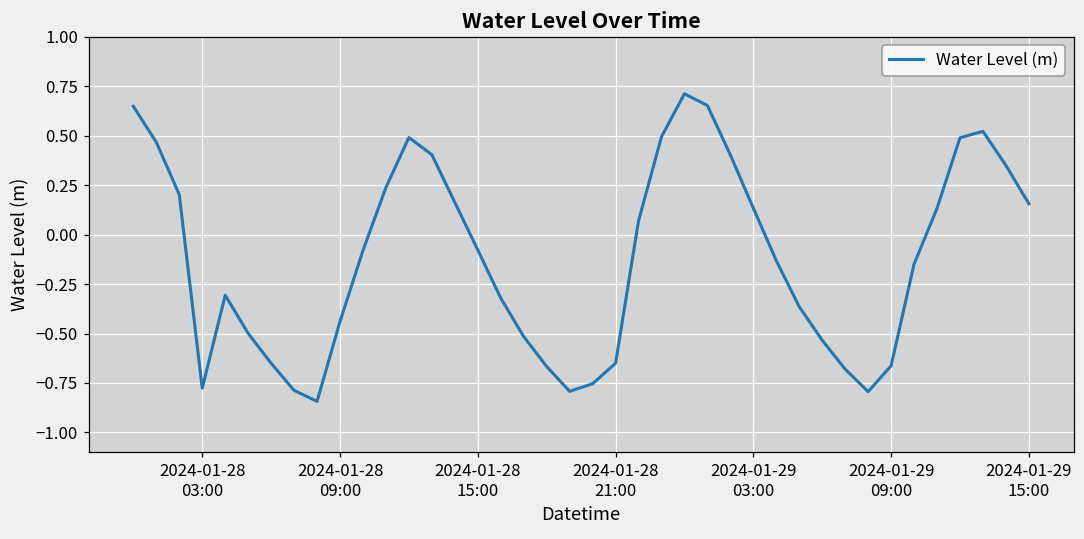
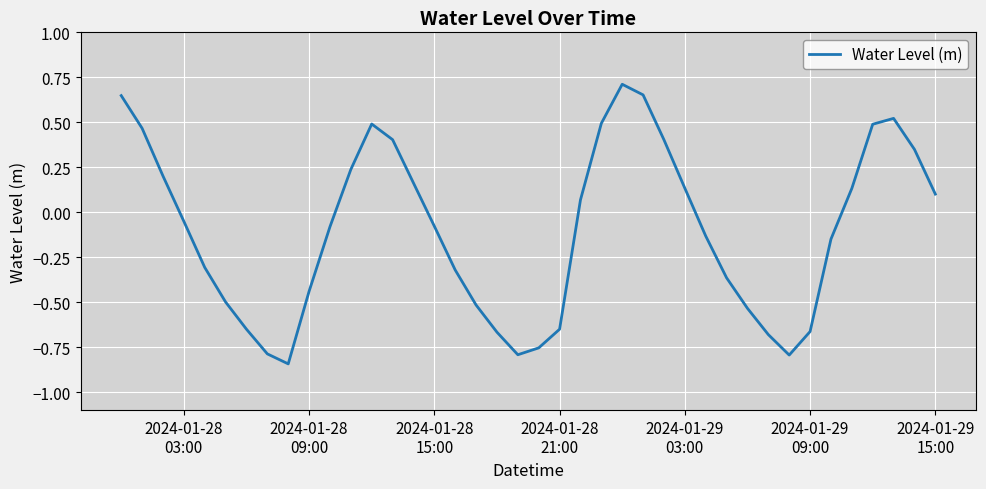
  {
-   "2024-01-28 03:00": -0.78,
+   "2024-01-28 03:00": -0.05,
    "2024-01-28 09:00": -0.44,
    "2024-01-28 15:00": -0.08,
    "2024-01-28 21:00": -0.65,
    "2024-01-29 03:00": 0.13,
    "2024-01-29 09:00": -0.66,
-   "2024-01-29 15:00": 0.16
+   "2024-01-29 15:00": 0.10
  }
